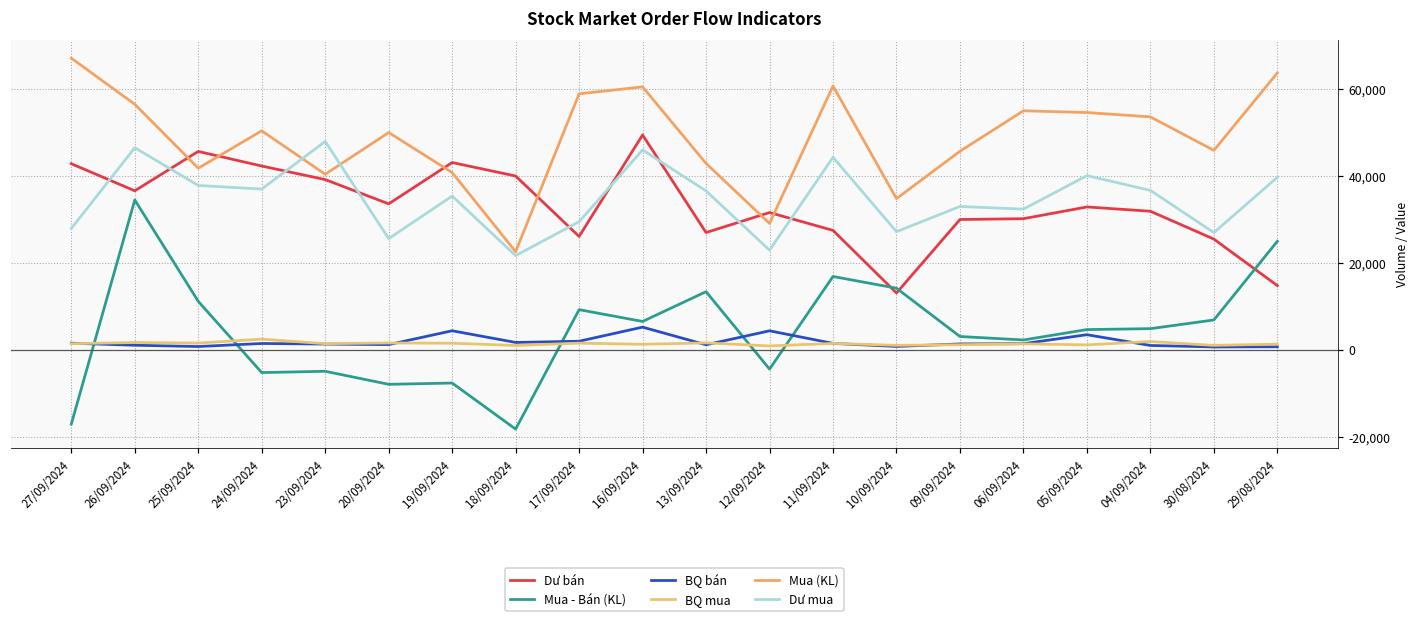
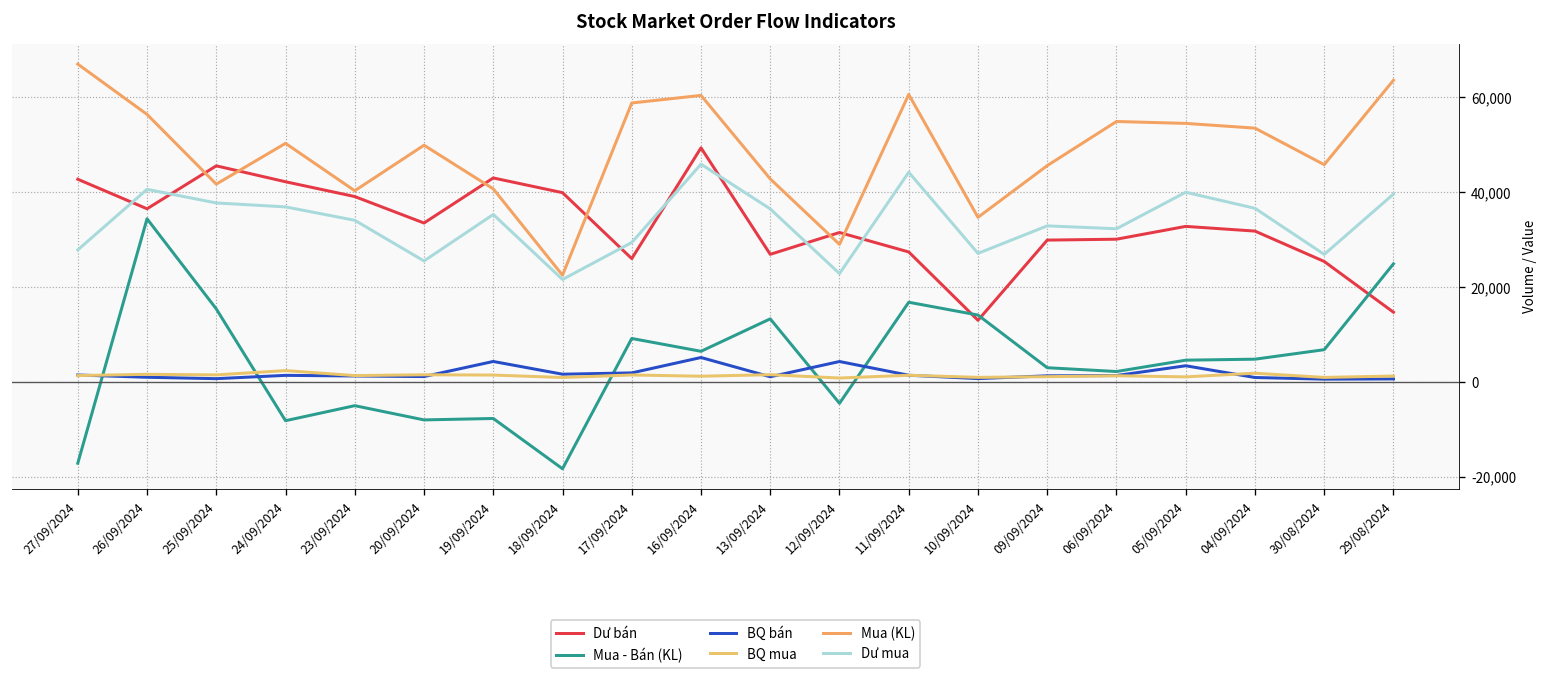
  {
    "Dư bán": {
      "27/09/2024": "43,000",
      "26/09/2024": "37,000",
      "25/09/2024": "46,000",
      "24/09/2024": "42,000",
      "23/09/2024": "39,000",
      "20/09/2024": "34,000",
      "19/09/2024": "43,000",
      "18/09/2024": "40,000",
      "17/09/2024": "26,000",
      "16/09/2024": "49,000",
      "13/09/2024": "27,000",
      "12/09/2024": "32,000",
      "11/09/2024": "27,000",
      "10/09/2024": "13,000",
      "09/09/2024": "30,000",
      "06/09/2024": "30,000",
      "05/09/2024": "33,000",
      "04/09/2024": "32,000",
      "30/08/2024": "25,000",
      "29/08/2024": "15,000"
    },
    "Mua - Bán (KL)": {
      "27/09/2024": "-17,000",
      "26/09/2024": "34,000",
-     "25/09/2024": "11,000",
-     "24/09/2024": "-5,000",
+     "25/09/2024": "15,000",
+     "24/09/2024": "-8,000",
      "23/09/2024": "-5,000",
      "20/09/2024": "-8,000",
      "19/09/2024": "-8,000",
      "18/09/2024": "-18,000",
      "17/09/2024": "9,000",
      "16/09/2024": "6,000",
      "13/09/2024": "13,000",
      "12/09/2024": "-5,000",
      "11/09/2024": "17,000",
      "10/09/2024": "14,000",
      "09/09/2024": "3,000",
      "06/09/2024": "2,000",
      "05/09/2024": "5,000",
      "04/09/2024": "5,000",
      "30/08/2024": "7,000",
      "29/08/2024": "25,000"
    },
    "BQ bán": {
      "25/09/2024": "1,000",
      "24/09/2024": "1,000",
      "19/09/2024": "4,000",
      "18/09/2024": "2,000",
      "16/09/2024": "5,000",
      "12/09/2024": "4,000",
      "05/09/2024": "3,000",
      "04/09/2024": "1,000"
    },
    "Dư mua": {
      "27/09/2024": "28,000",
-     "26/09/2024": "46,000",
+     "26/09/2024": "41,000",
      "25/09/2024": "38,000",
      "24/09/2024": "37,000",
-     "23/09/2024": "48,000",
+     "23/09/2024": "34,000",
      "20/09/2024": "26,000",
      "19/09/2024": "35,000",
      "18/09/2024": "22,000",
      "17/09/2024": "29,000",
      "16/09/2024": "46,000",
      "13/09/2024": "36,000",
      "12/09/2024": "23,000",
      "11/09/2024": "44,000",
      "10/09/2024": "27,000",
      "09/09/2024": "33,000",
      "06/09/2024": "32,000",
      "05/09/2024": "40,000",
      "04/09/2024": "37,000",
      "30/08/2024": "27,000",
      "29/08/2024": "40,000"
    }
  }
